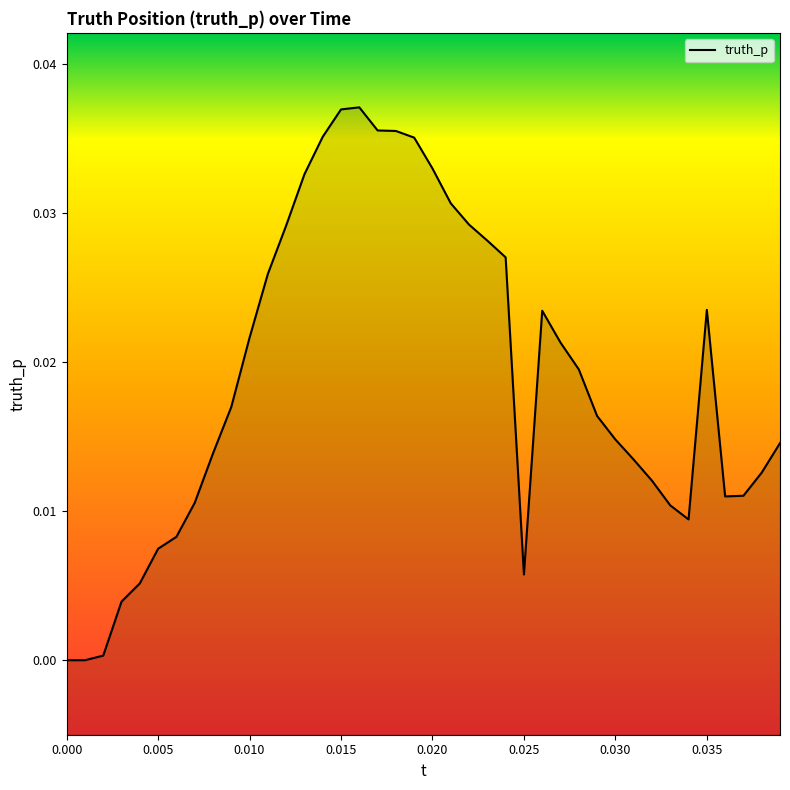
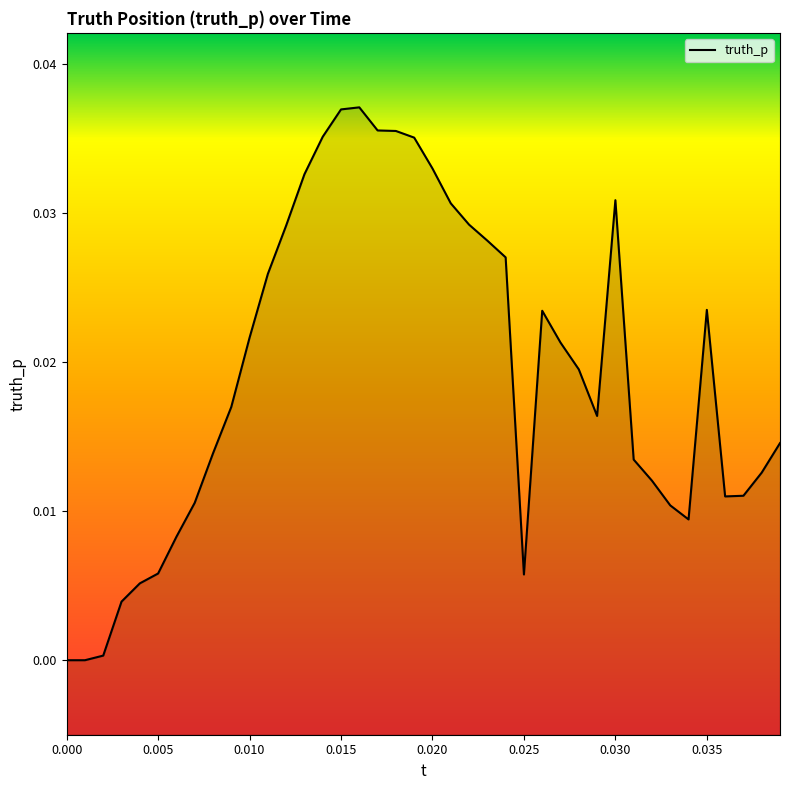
  {
    "0.000": 0.0000,
-   "0.005": 0.0075,
+   "0.005": 0.0058,
    "0.010": 0.0216,
    "0.015": 0.0370,
    "0.020": 0.0330,
    "0.025": 0.0058,
-   "0.030": 0.0148,
+   "0.030": 0.0309,
    "0.035": 0.0235
  }
